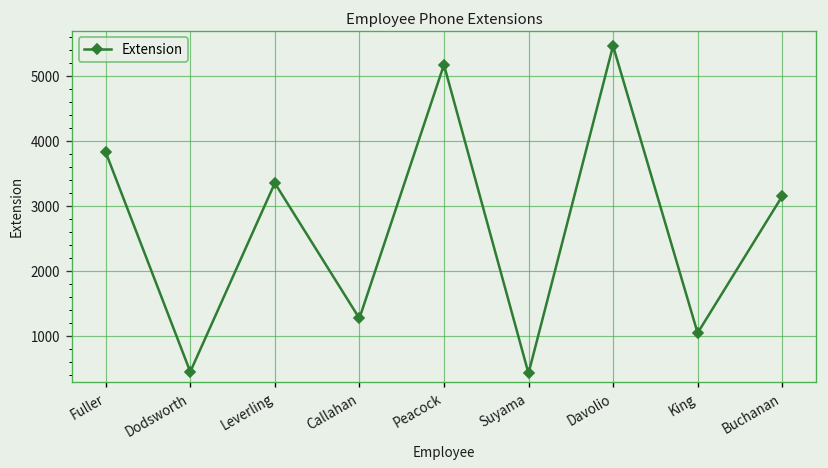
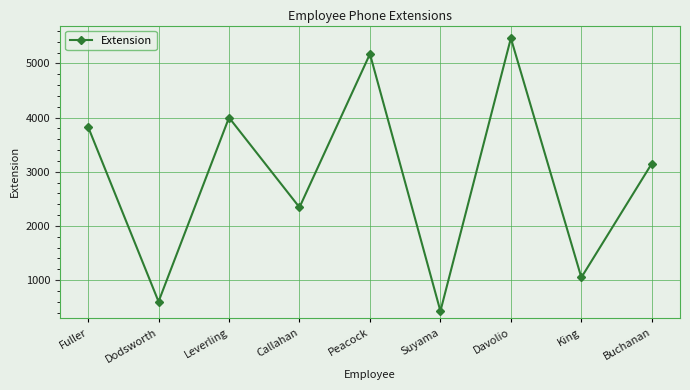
  {
    "Fuller": 3800,
-   "Dodsworth": 500,
-   "Leverling": 3400,
-   "Callahan": 1300,
+   "Dodsworth": 600,
+   "Leverling": 4000,
+   "Callahan": 2300,
    "Peacock": 5200,
    "Suyama": 400,
    "Davolio": 5500,
    "King": 1000,
    "Buchanan": 3200
  }
